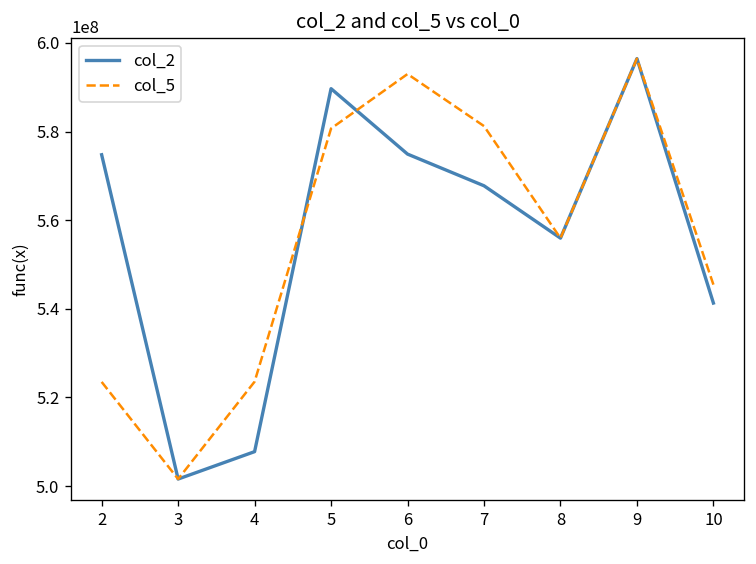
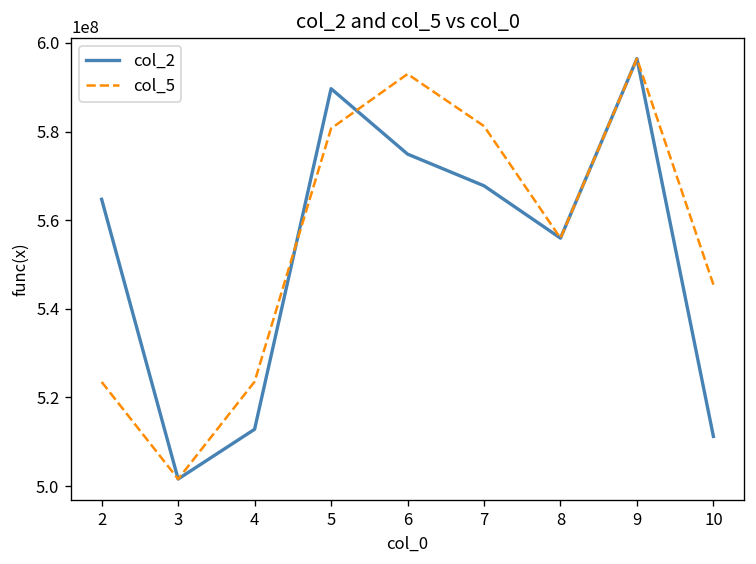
  {
    "col_2": {
-     "2": 575000000,
-     "4": 508000000,
+     "2": 565000000,
+     "4": 513000000,
      "5": 590000000,
      "6": 575000000,
      "7": 568000000,
-     "10": 541000000
+     "10": 511000000
    },
    "col_5": {
      "2": 523000000,
      "4": 524000000,
      "5": 581000000,
      "6": 593000000,
      "7": 581000000,
      "10": 545000000
    }
  }
